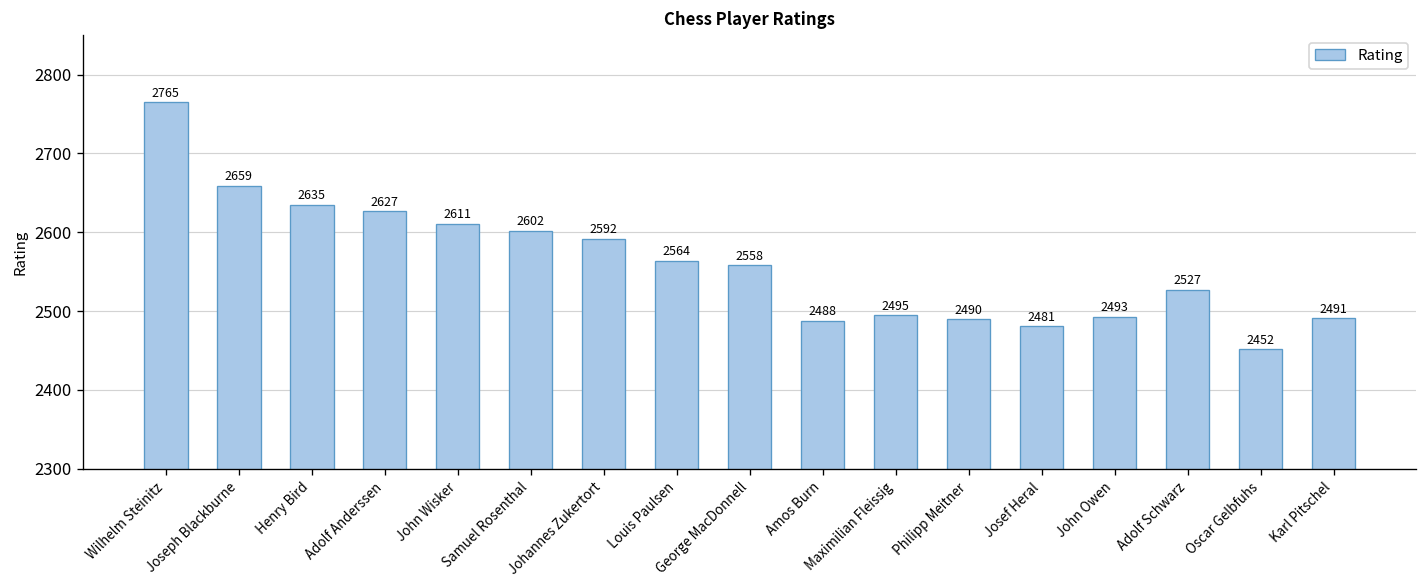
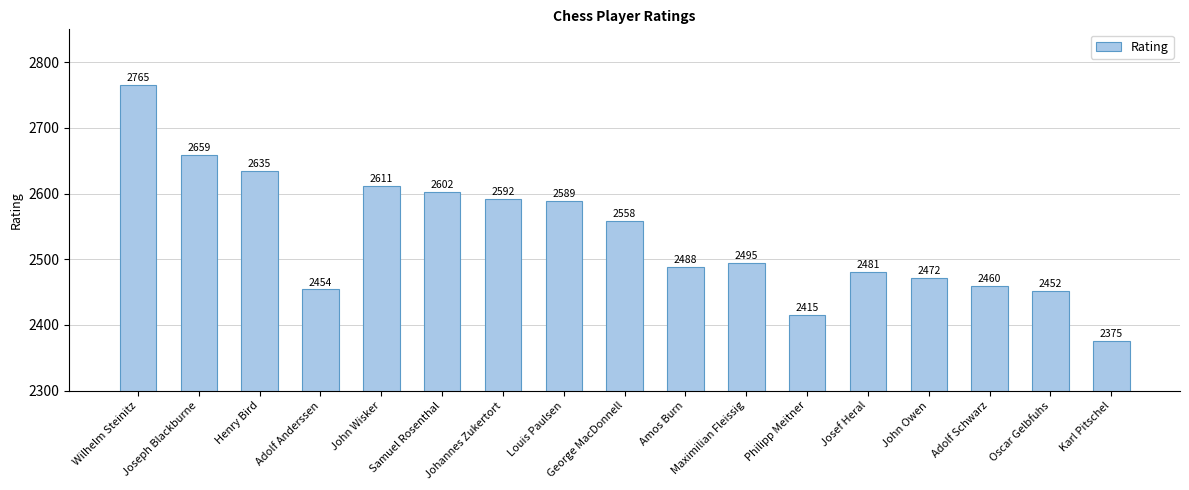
  {
    "Wilhelm Steinitz": 2765,
    "Joseph Blackburne": 2659,
    "Henry Bird": 2635,
-   "Adolf Anderssen": 2627,
+   "Adolf Anderssen": 2454,
    "John Wisker": 2611,
    "Samuel Rosenthal": 2602,
    "Johannes Zukertort": 2592,
-   "Louis Paulsen": 2564,
+   "Louis Paulsen": 2589,
    "George MacDonnell": 2558,
    "Amos Burn": 2488,
    "Maximilian Fleissig": 2495,
-   "Philipp Meitner": 2490,
+   "Philipp Meitner": 2415,
    "Josef Heral": 2481,
-   "John Owen": 2493,
-   "Adolf Schwarz": 2527,
+   "John Owen": 2472,
+   "Adolf Schwarz": 2460,
    "Oscar Gelbfuhs": 2452,
-   "Karl Pitschel": 2491
+   "Karl Pitschel": 2375
  }
